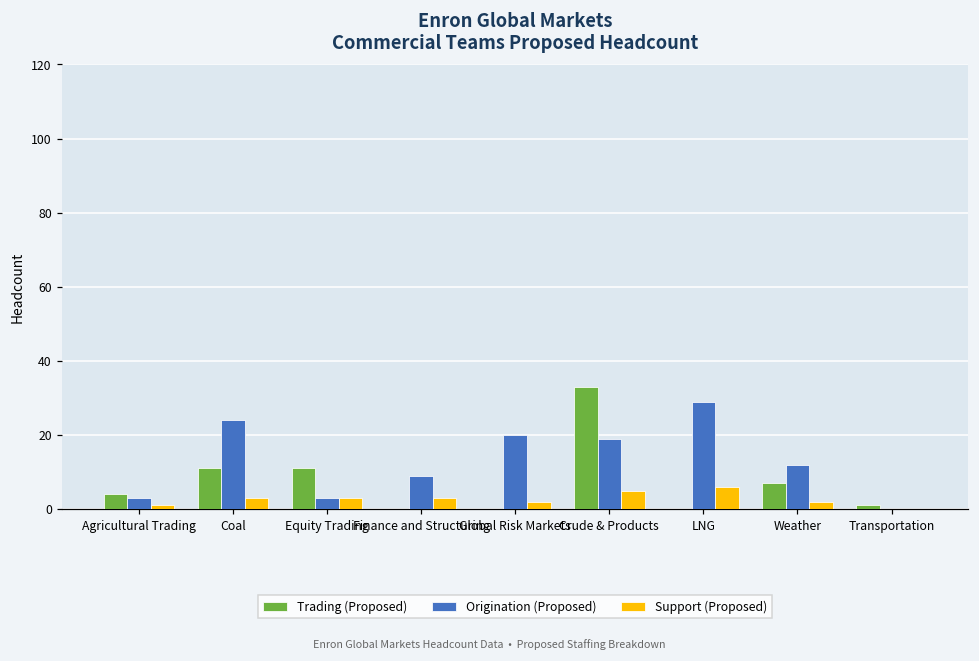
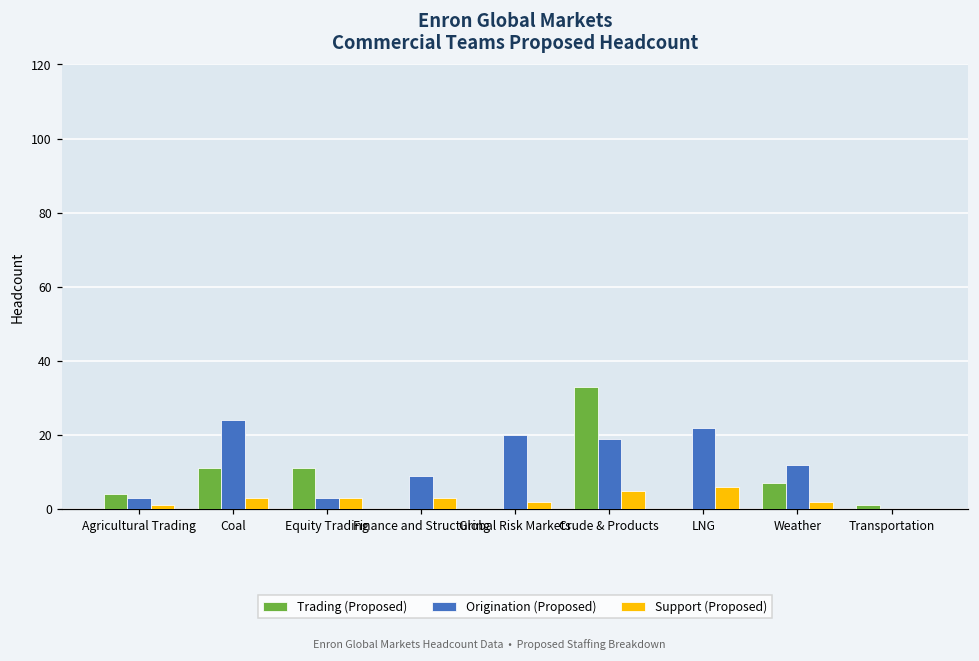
  {
    "Origination (Proposed)": {
      "Agricultural Trading": 3,
      "Coal": 24,
      "Crude & Products": 19,
-     "LNG": 29,
+     "LNG": 22,
      "Weather": 12,
      "Transportation": 0
    }
  }
